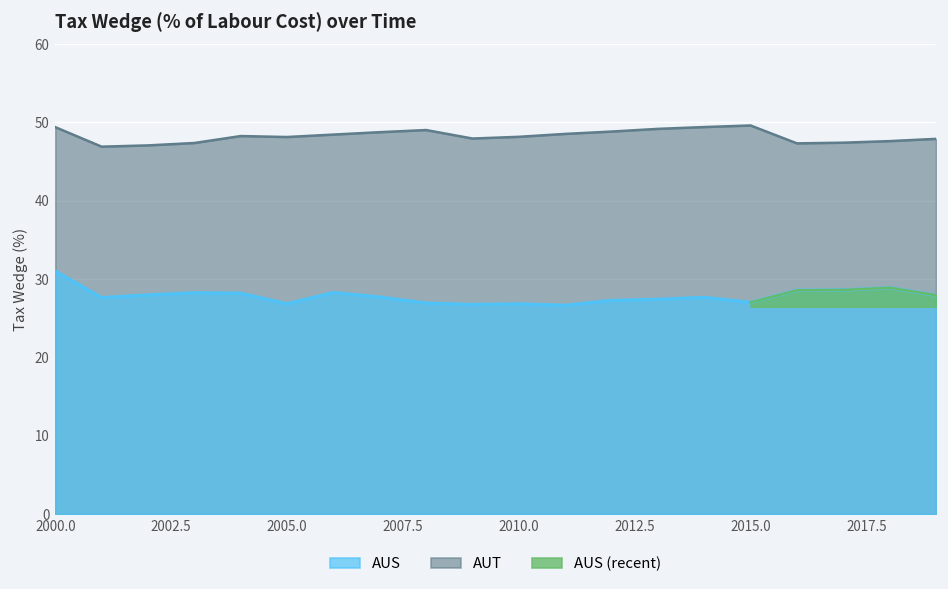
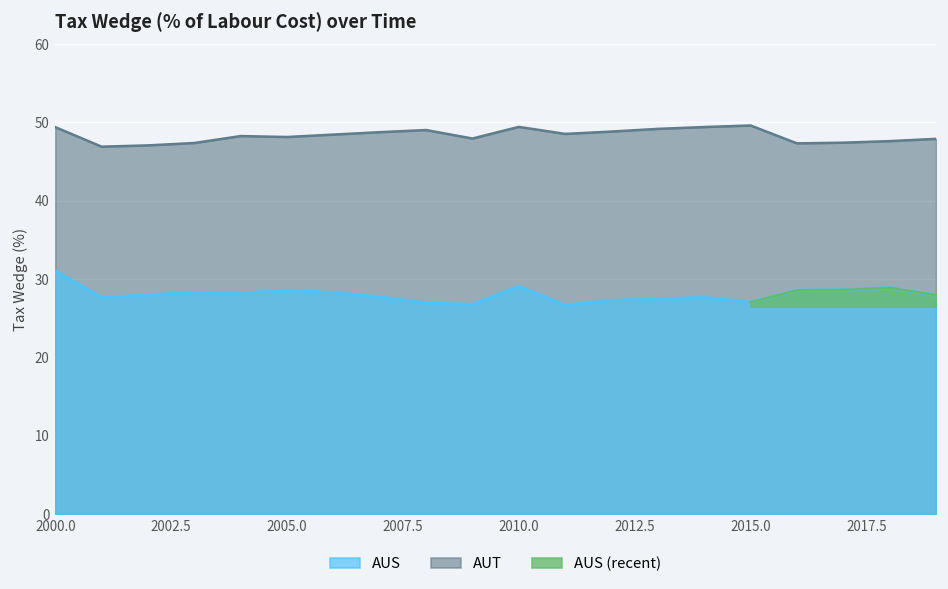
  {
    "AUT": {
      "2000.0": 49,
      "2005.0": 48,
-     "2010.0": 48,
+     "2010.0": 49,
      "2015.0": 50
    },
    "AUS": {
      "2000.0": 31,
-     "2005.0": 27,
-     "2010.0": 27
+     "2005.0": 29,
+     "2010.0": 29
    }
  }
